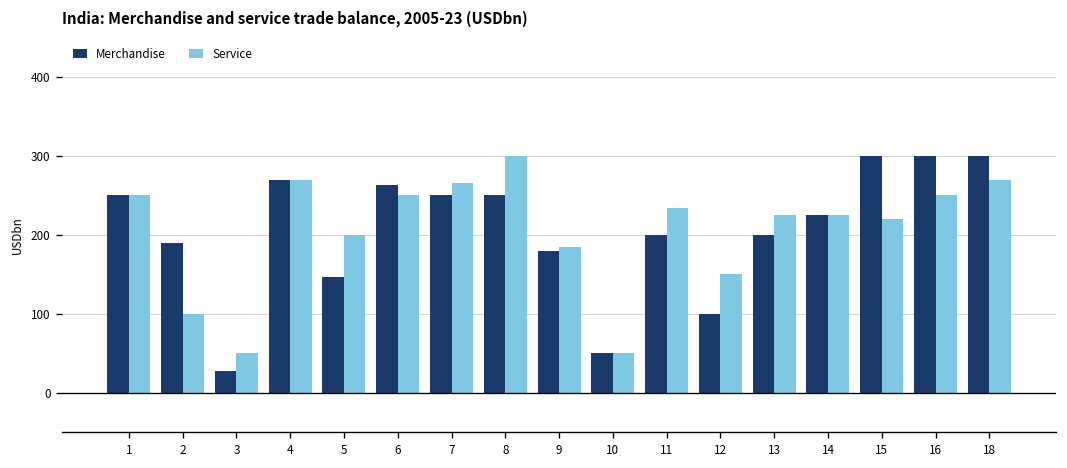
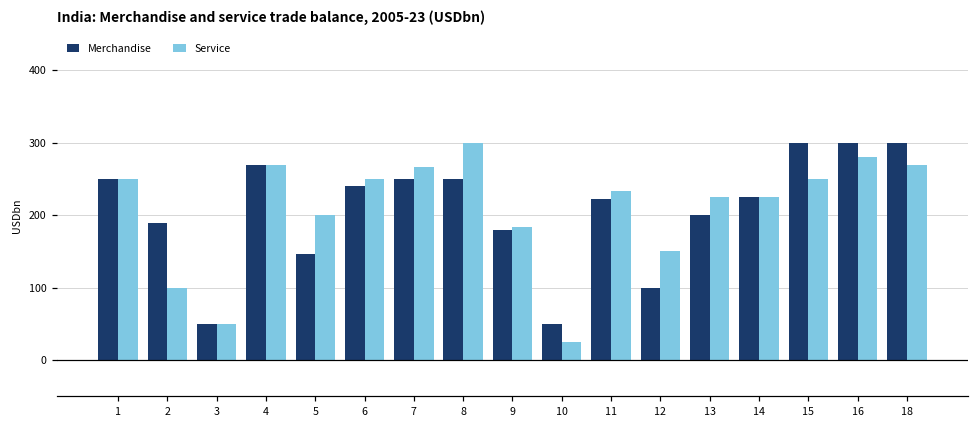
  {
    "Merchandise": {
      "1": 250,
      "2": 190,
-     "3": 30,
+     "3": 50,
      "4": 270,
      "5": 150,
-     "6": 260,
+     "6": 240,
      "7": 250,
      "8": 250,
      "9": 180,
      "10": 50,
-     "11": 200,
+     "11": 220,
      "12": 100,
      "13": 200,
      "14": 230,
      "15": 300,
      "16": 300,
      "18": 300
    },
    "Service": {
      "1": 250,
      "2": 100,
      "3": 50,
      "4": 270,
      "5": 200,
      "6": 250,
      "7": 270,
      "8": 300,
      "9": 180,
-     "10": 50,
+     "10": 30,
      "11": 230,
      "12": 150,
      "13": 230,
      "14": 230,
-     "15": 220,
-     "16": 250,
+     "15": 250,
+     "16": 280,
      "18": 270
    }
  }
